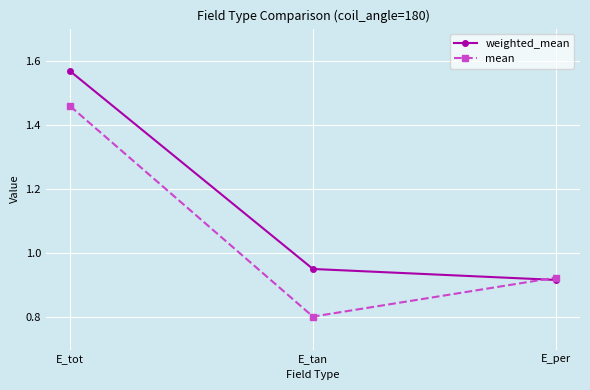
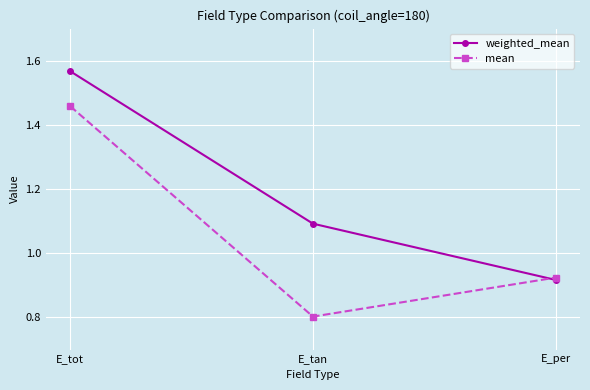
  {
    "weighted_mean": {
      "E_tot": 1.57,
-     "E_tan": 0.95
+     "E_tan": 1.09
    },
    "mean": {
      "E_tot": 1.46,
      "E_tan": 0.80
    }
  }
